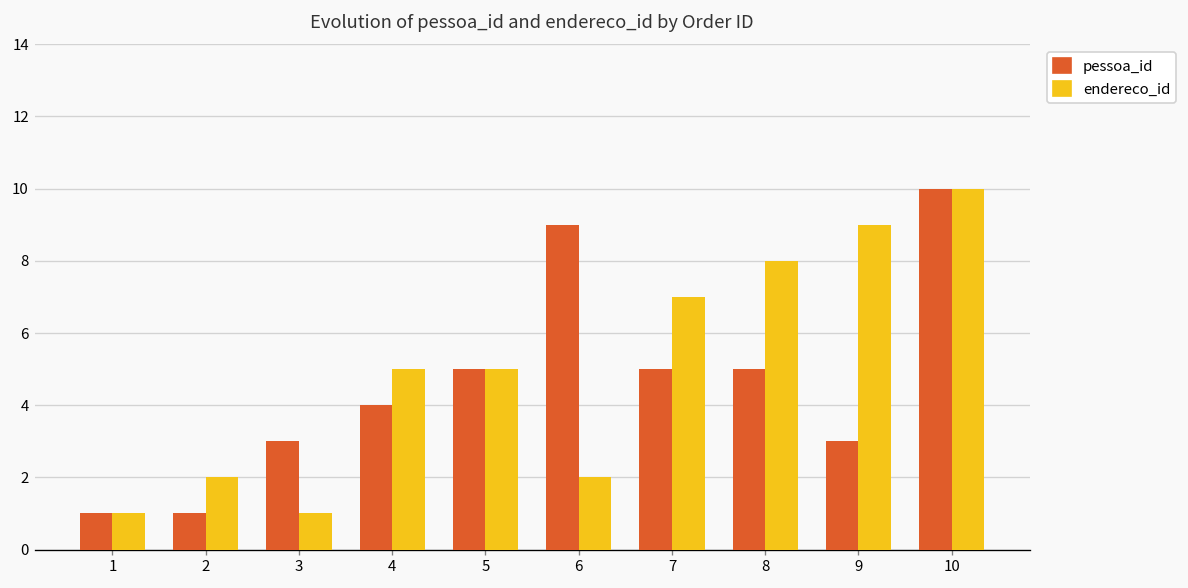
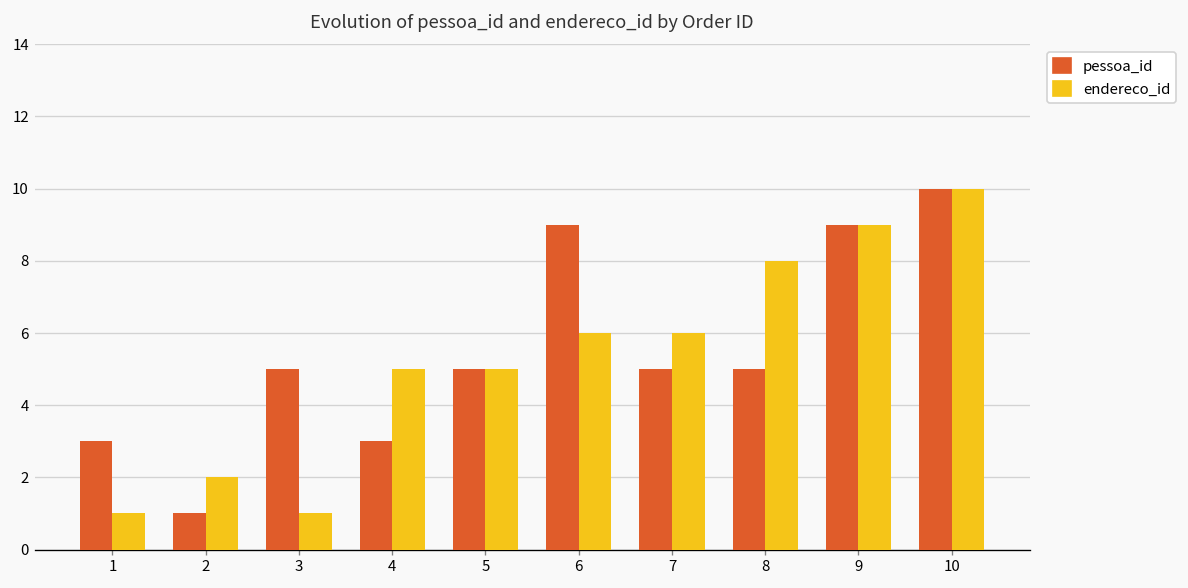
  {
    "pessoa_id": {
-     "1": 1,
+     "1": 3,
      "2": 1,
-     "3": 3,
-     "4": 4,
+     "3": 5,
+     "4": 3,
      "5": 5,
      "6": 9,
      "7": 5,
      "8": 5,
-     "9": 3,
+     "9": 9,
      "10": 10
    },
    "endereco_id": {
      "1": 1,
      "2": 2,
      "3": 1,
      "4": 5,
      "5": 5,
-     "6": 2,
-     "7": 7,
+     "6": 6,
+     "7": 6,
      "8": 8,
      "9": 9,
      "10": 10
    }
  }
